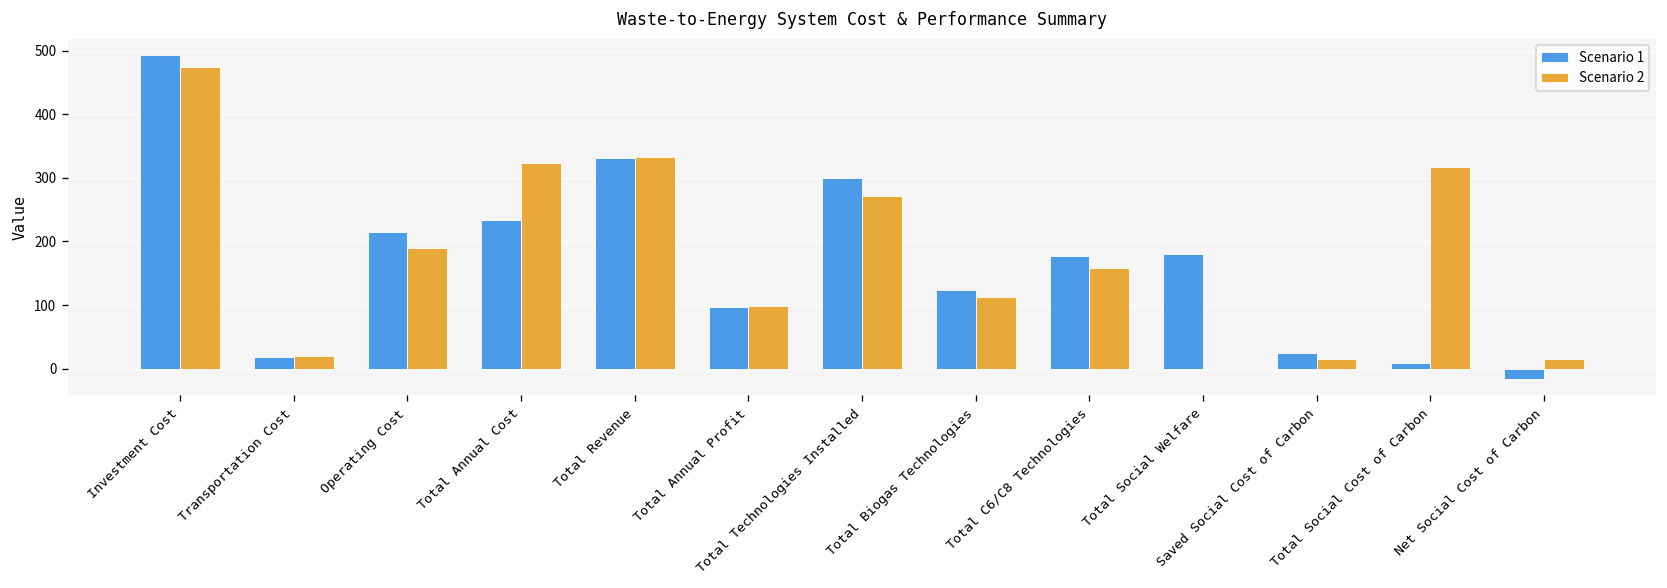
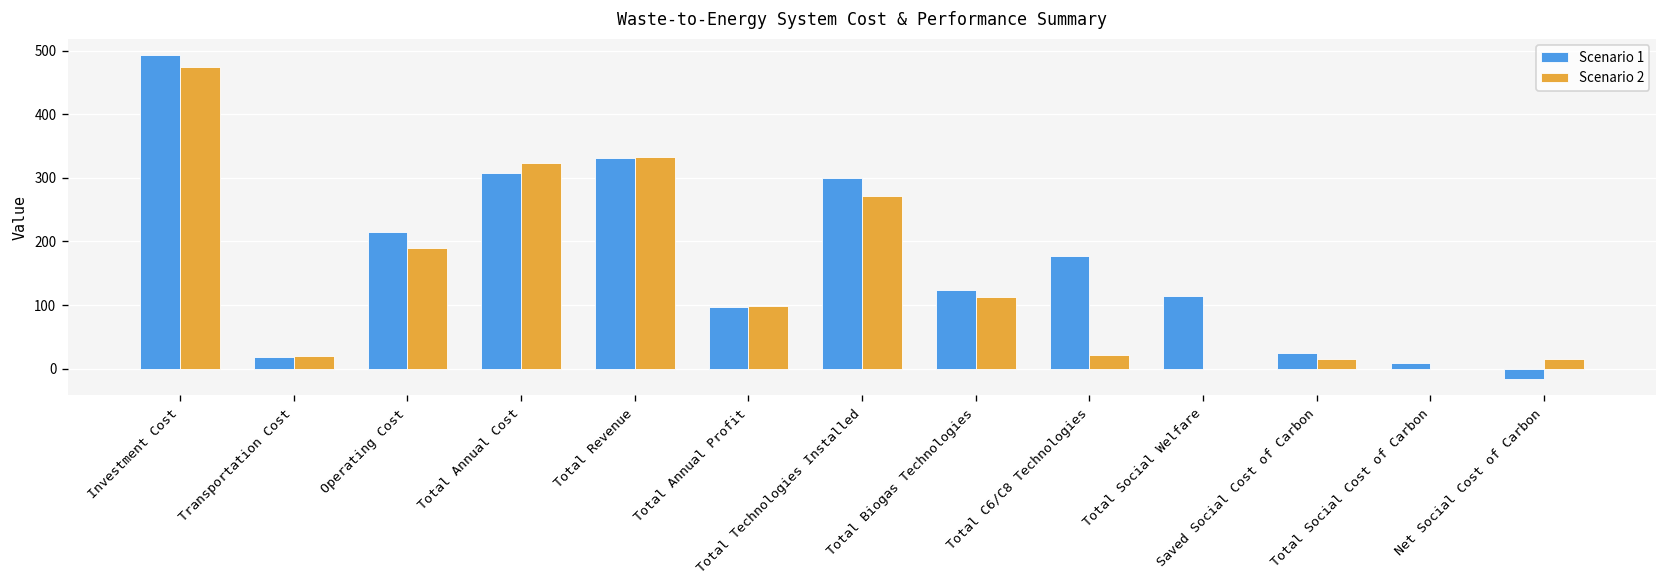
  {
    "Scenario 1": {
      "Investment Cost": 490,
      "Transportation Cost": 20,
      "Operating Cost": 210,
-     "Total Annual Cost": 230,
+     "Total Annual Cost": 310,
      "Total Revenue": 330,
      "Total Annual Profit": 100,
      "Total Technologies Installed": 300,
      "Total Biogas Technologies": 120,
      "Total C6/C8 Technologies": 180,
-     "Total Social Welfare": 180,
+     "Total Social Welfare": 110,
      "Saved Social Cost of Carbon": 30,
      "Total Social Cost of Carbon": 10,
      "Net Social Cost of Carbon": -20
    },
    "Scenario 2": {
      "Investment Cost": 470,
      "Transportation Cost": 20,
      "Operating Cost": 190,
      "Total Annual Cost": 320,
      "Total Revenue": 330,
      "Total Annual Profit": 100,
      "Total Technologies Installed": 270,
      "Total Biogas Technologies": 110,
-     "Total C6/C8 Technologies": 160,
+     "Total C6/C8 Technologies": 20,
      "Total Social Welfare": 0,
      "Saved Social Cost of Carbon": 20,
-     "Total Social Cost of Carbon": 320,
+     "Total Social Cost of Carbon": 0,
      "Net Social Cost of Carbon": 20
    }
  }
